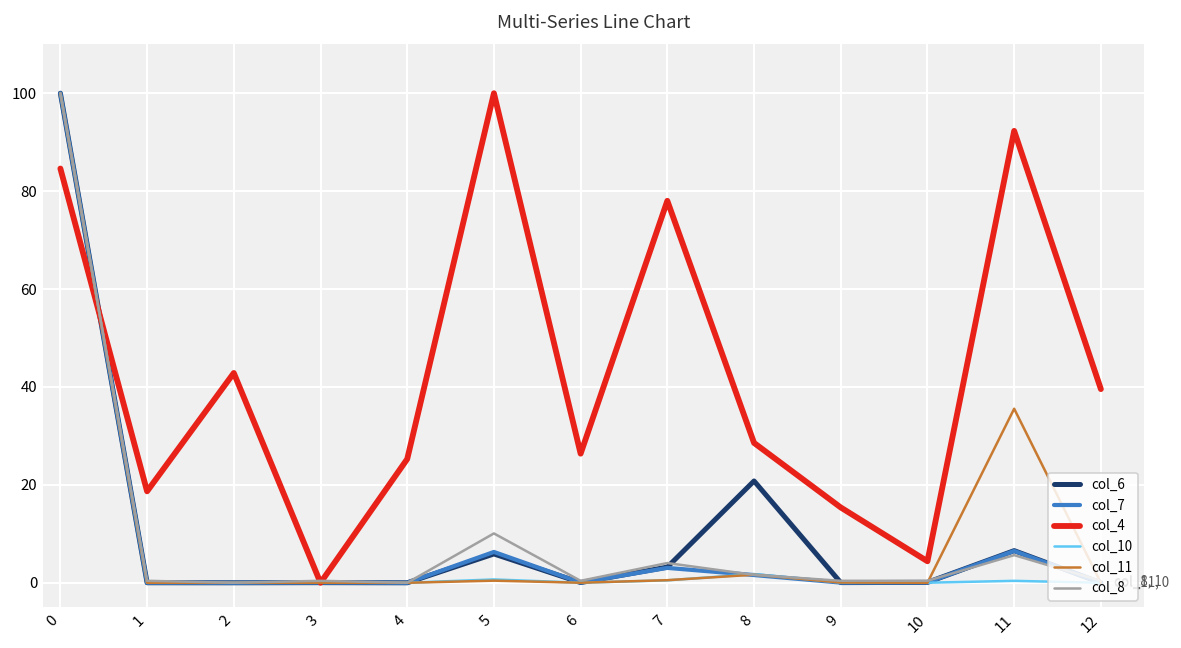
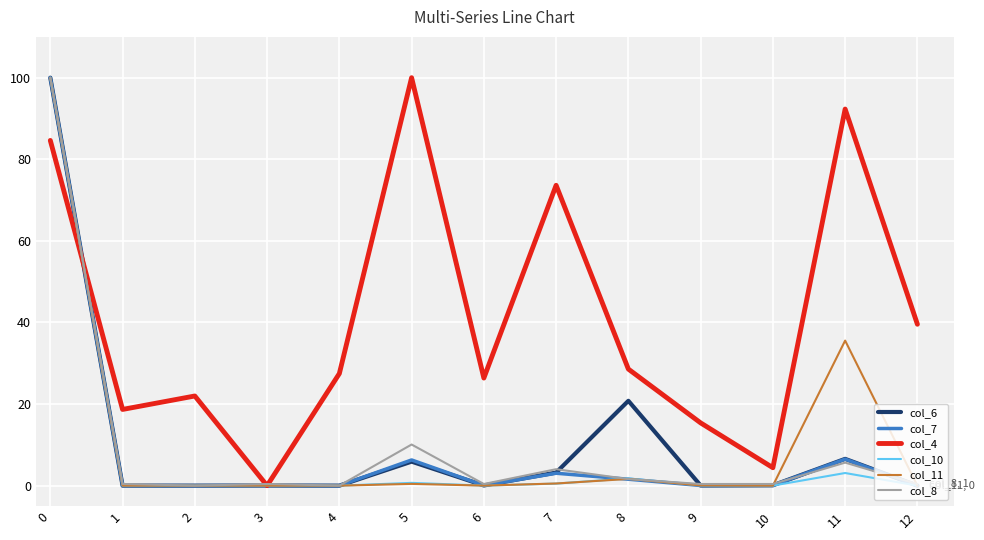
  {
    "col_6": {
      "8": 21
    },
    "col_4": {
      "0": 85,
      "1": 19,
-     "2": 43,
-     "4": 25,
+     "2": 22,
+     "4": 27,
      "5": 100,
      "6": 26,
-     "7": 78,
+     "7": 74,
      "8": 29,
      "9": 15,
      "10": 4,
      "11": 92,
      "12": 40
    },
    "col_10": {
-     "11": 0
+     "11": 3
    },
    "col_11": {
      "11": 36
    },
    "col_8": {
      "5": 10,
      "7": 4,
      "11": 6
    }
  }
